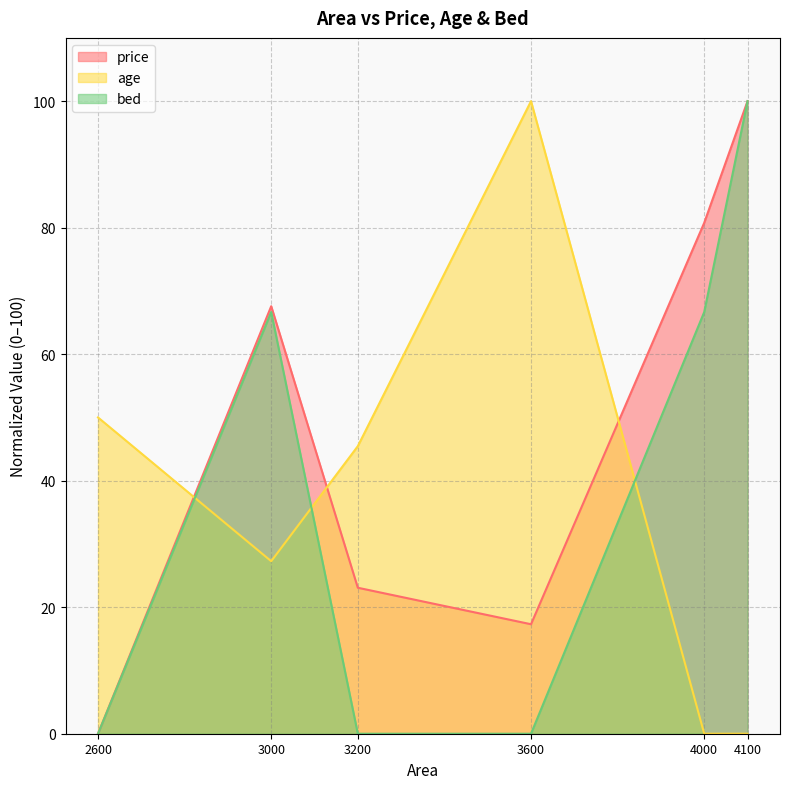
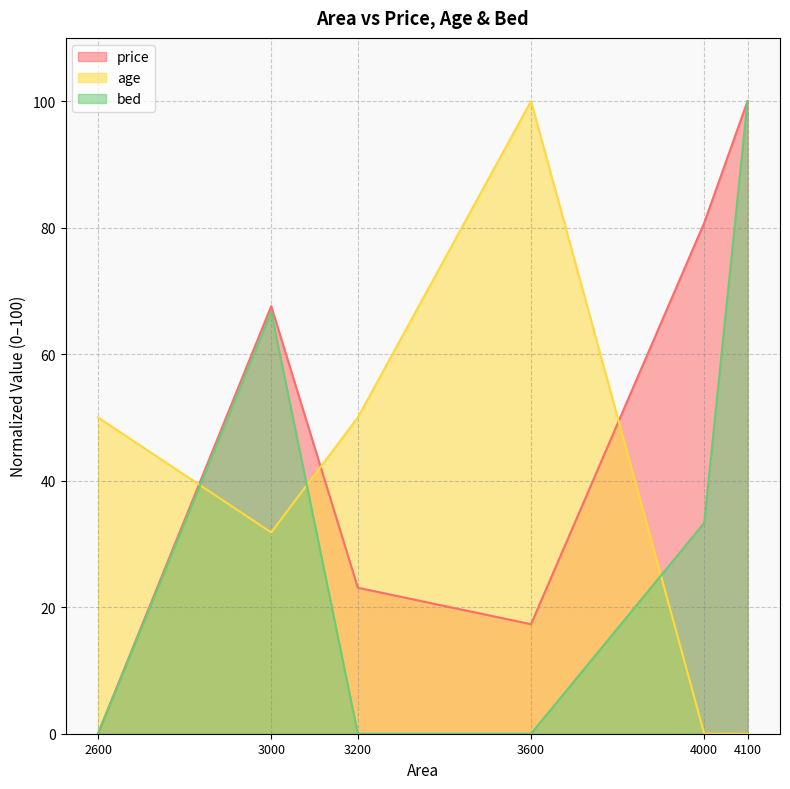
  {
    "price": {
      "3000": 68,
      "3200": 23,
      "3600": 17,
      "4000": 81
    },
    "age": {
      "2600": 50,
-     "3000": 27,
-     "3200": 45,
+     "3000": 32,
+     "3200": 50,
      "3600": 100,
      "4000": 0,
      "4100": 0
    },
    "bed": {
      "3000": 67,
      "3200": 0,
      "3600": 0,
-     "4000": 67
+     "4000": 33
    }
  }
